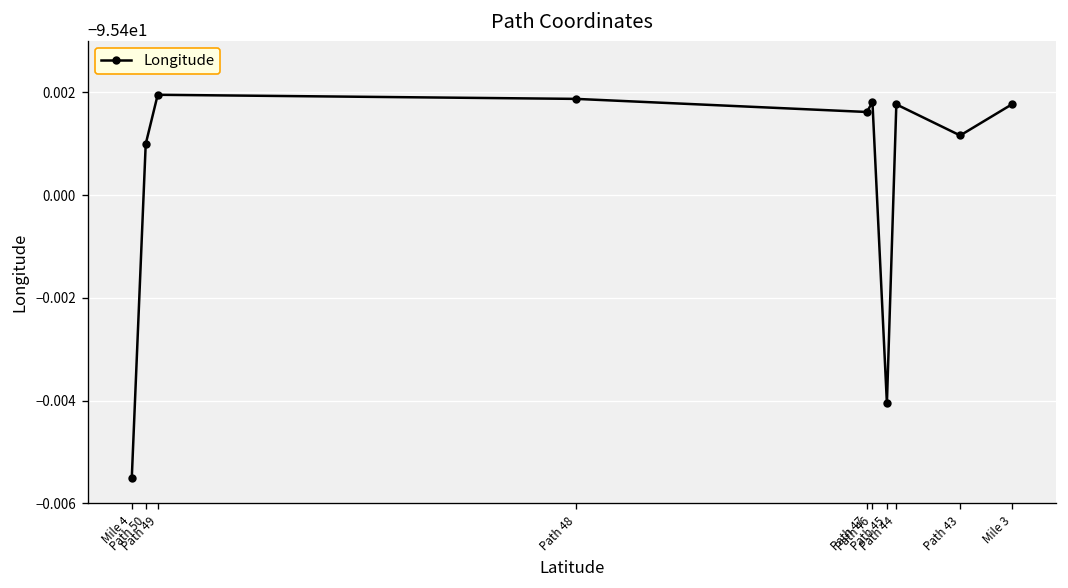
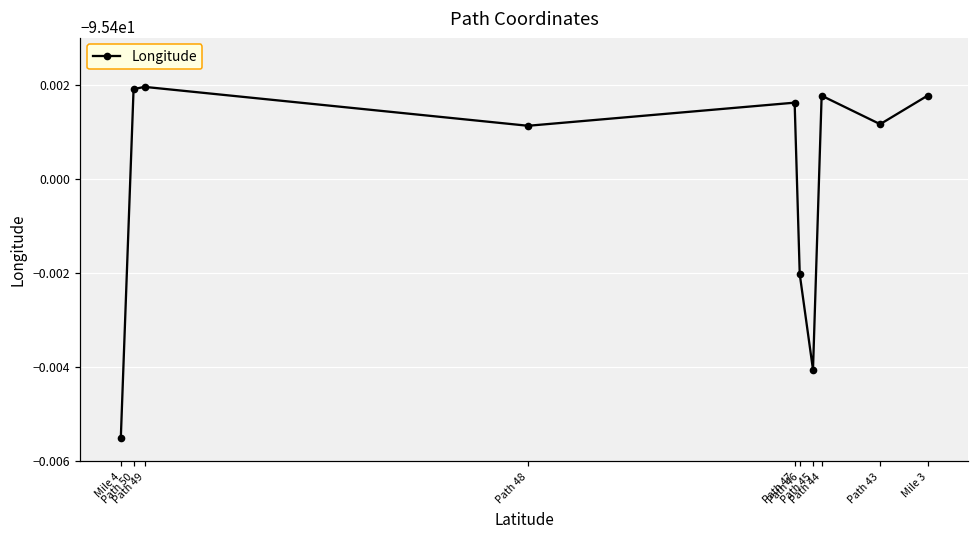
  {
    "Mile 4": -95.4055,
-   "Path 50": -95.3990,
+   "Path 50": -95.3981,
    "Path 49": -95.3980,
-   "Path 48": -95.3981,
+   "Path 48": -95.3989,
    "Path 47": -95.3984,
-   "Path 46": -95.3982,
+   "Path 46": -95.4020,
    "Path 45": -95.4041,
    "Path 44": -95.3982,
    "Path 43": -95.3988,
    "Mile 3": -95.3982
  }
